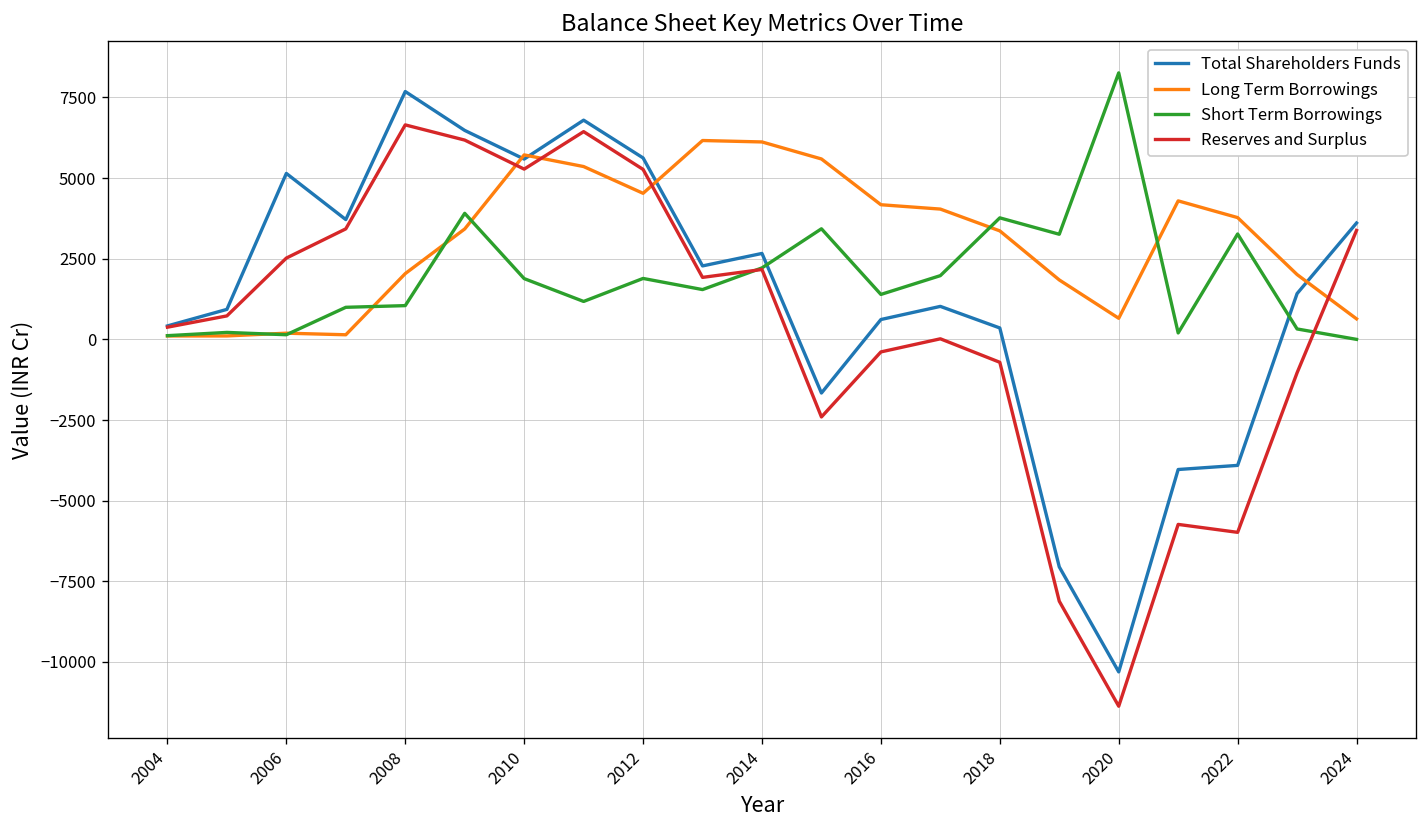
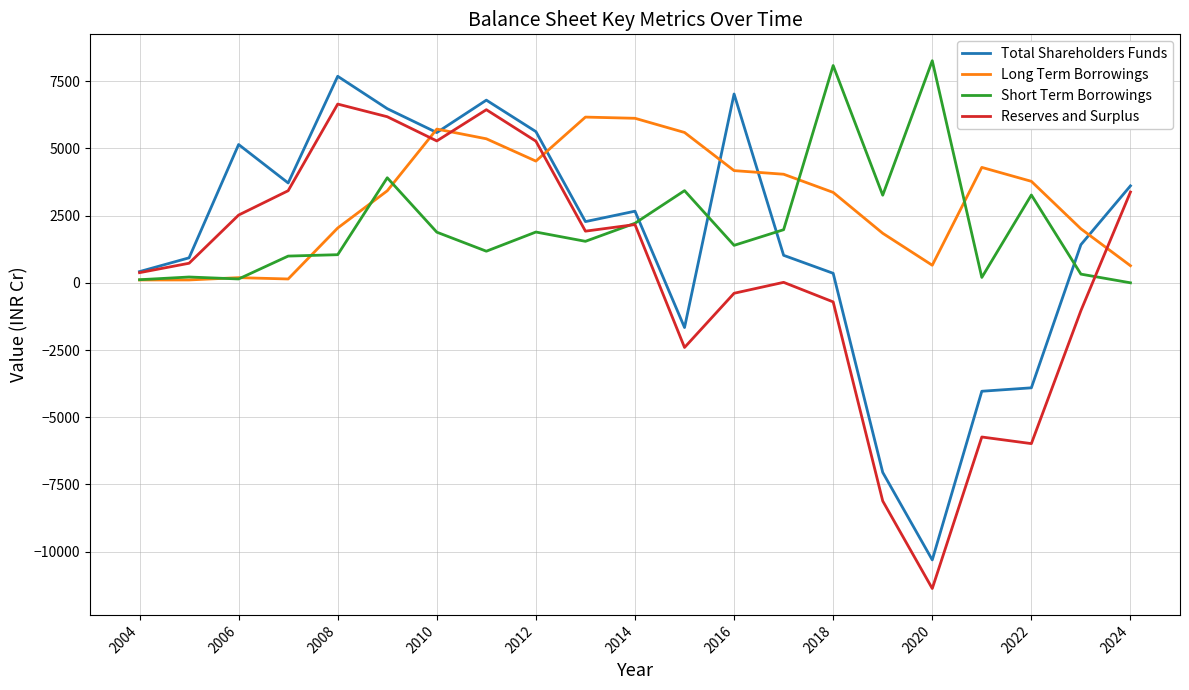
  {
    "Total Shareholders Funds": {
      "2006": 5100,
      "2008": 7700,
      "2010": 5600,
      "2012": 5600,
      "2014": 2700,
-     "2016": 600,
+     "2016": 7000,
      "2018": 400,
      "2020": -10300,
      "2022": -3900,
      "2024": 3600
    },
    "Long Term Borrowings": {
      "2008": 2000,
      "2010": 5700,
      "2012": 4500,
      "2014": 6100,
      "2016": 4200,
      "2018": 3400,
      "2020": 700,
      "2022": 3800,
      "2024": 600
    },
    "Short Term Borrowings": {
      "2008": 1000,
      "2010": 1900,
      "2012": 1900,
      "2016": 1400,
-     "2018": 3800,
+     "2018": 8100,
      "2020": 8300,
      "2022": 3300,
      "2024": 0
    },
    "Reserves and Surplus": {
      "2006": 2500,
      "2008": 6600,
      "2010": 5300,
      "2012": 5300,
      "2016": -400,
      "2018": -700,
      "2020": -11400,
      "2022": -6000,
      "2024": 3400
    }
  }
